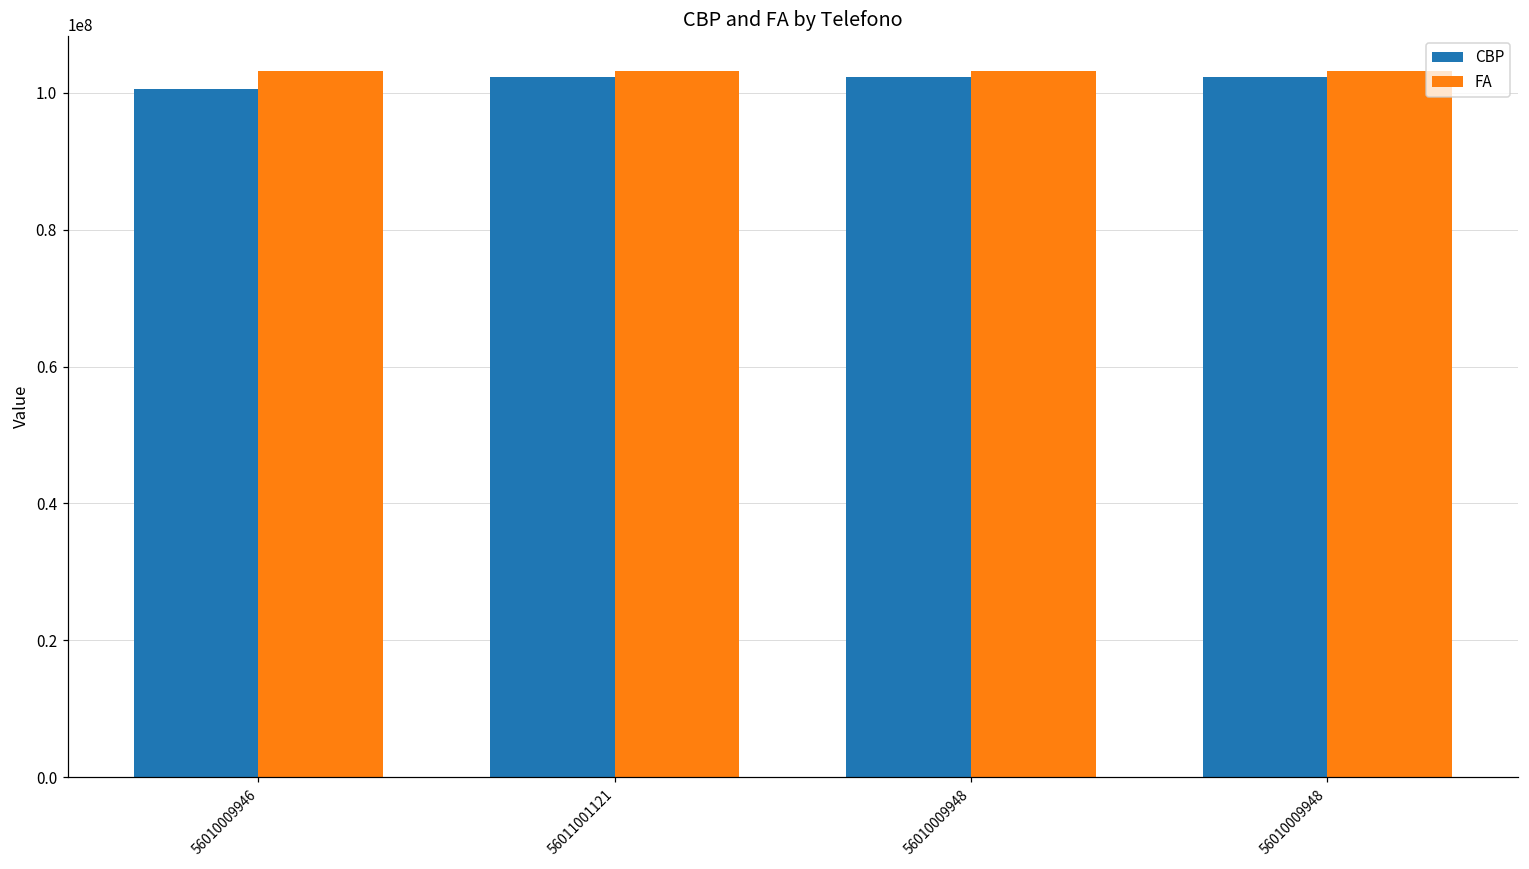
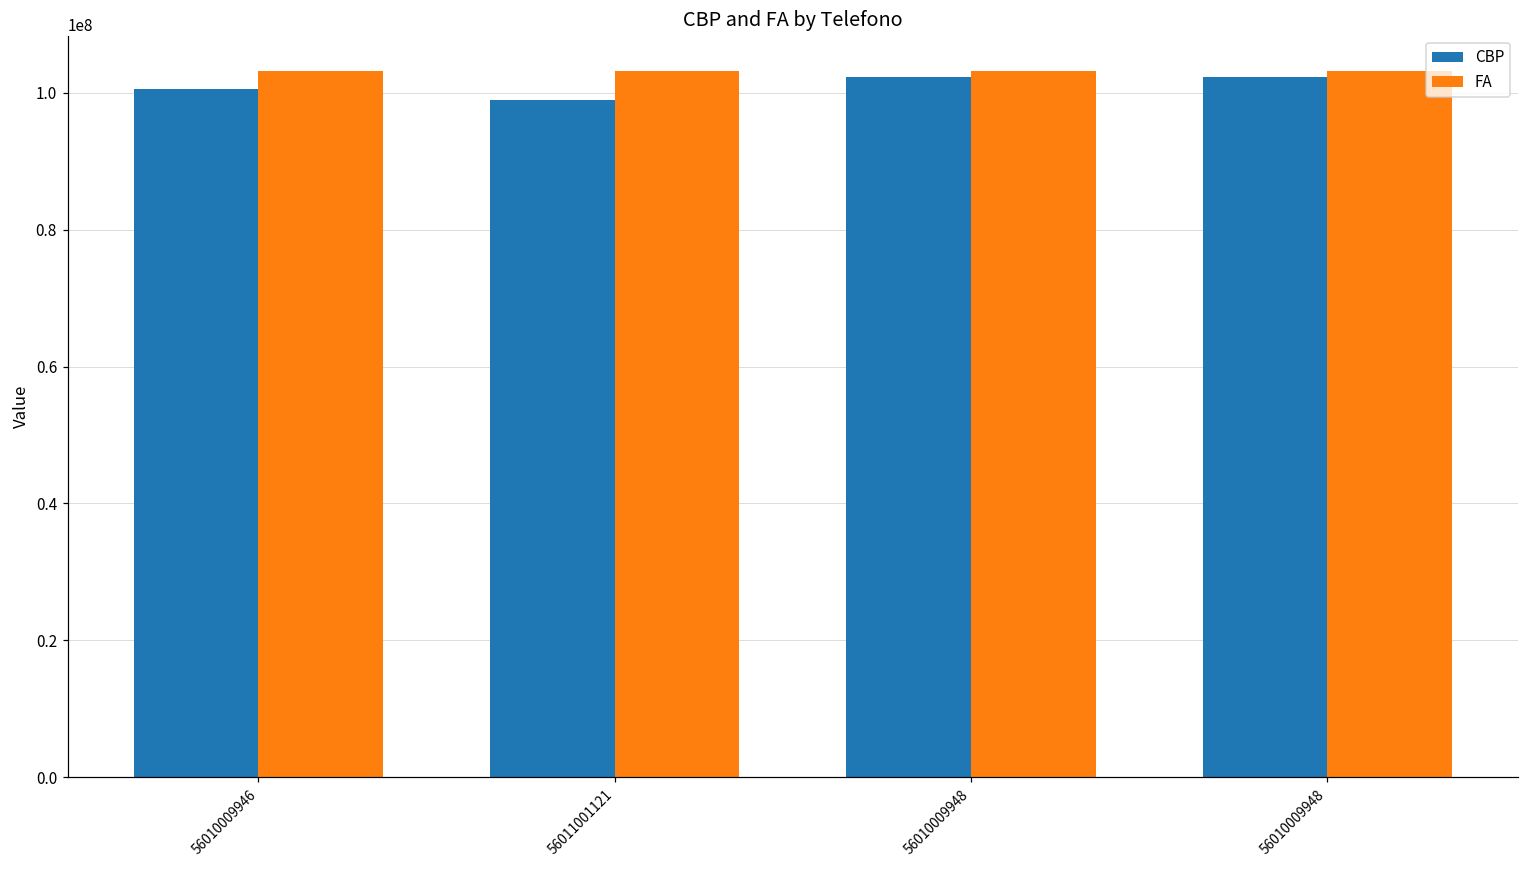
  {
    "CBP": {
      "56010009946": 101000000,
-     "56011001121": 102000000
+     "56011001121": 99000000
    },
    "FA": {
      "56010009946": 103000000,
      "56011001121": 103000000
    }
  }
